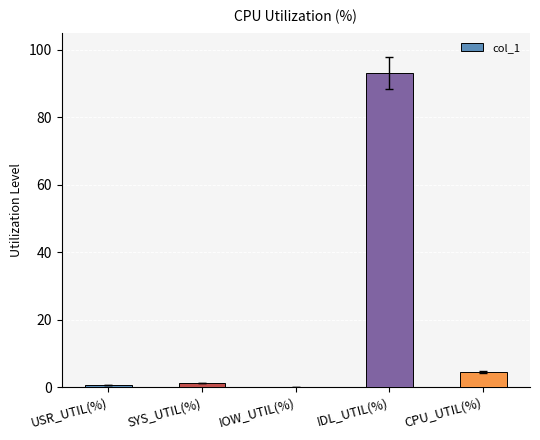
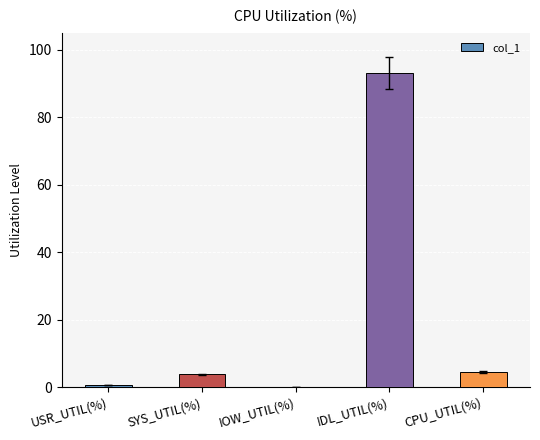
  {
    "col_1": {
-     "SYS_UTIL(%)": 1,
+     "SYS_UTIL(%)": 4,
      "IDL_UTIL(%)": 93,
      "CPU_UTIL(%)": 4
    }
  }
